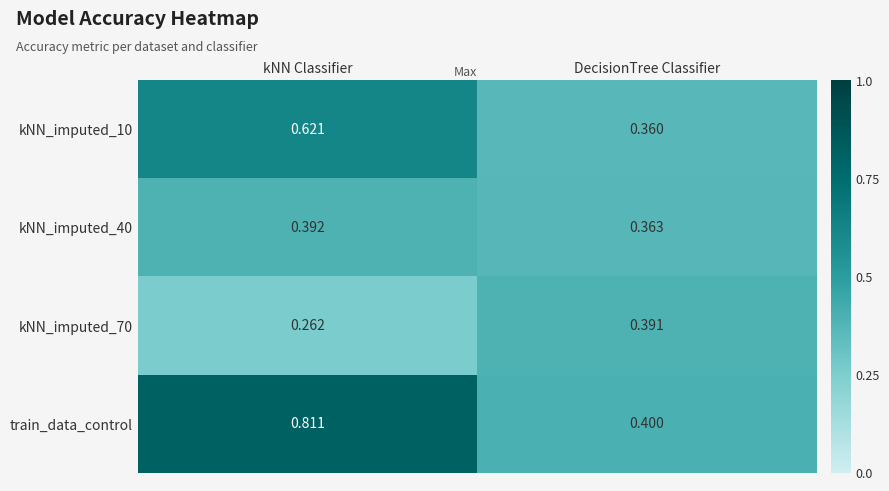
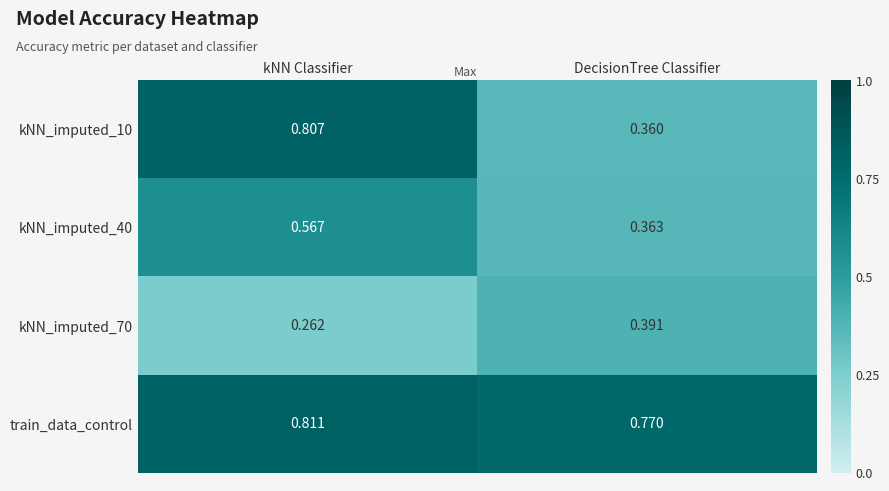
  {
    "kNN_imputed_10": {
-     "kNN Classifier": 0.621,
+     "kNN Classifier": 0.807,
      "DecisionTree Classifier": 0.360
    },
    "kNN_imputed_40": {
-     "kNN Classifier": 0.392,
+     "kNN Classifier": 0.567,
      "DecisionTree Classifier": 0.363
    },
    "kNN_imputed_70": {
      "kNN Classifier": 0.262,
      "DecisionTree Classifier": 0.391
    },
    "train_data_control": {
      "kNN Classifier": 0.811,
-     "DecisionTree Classifier": 0.400
+     "DecisionTree Classifier": 0.770
    }
  }
